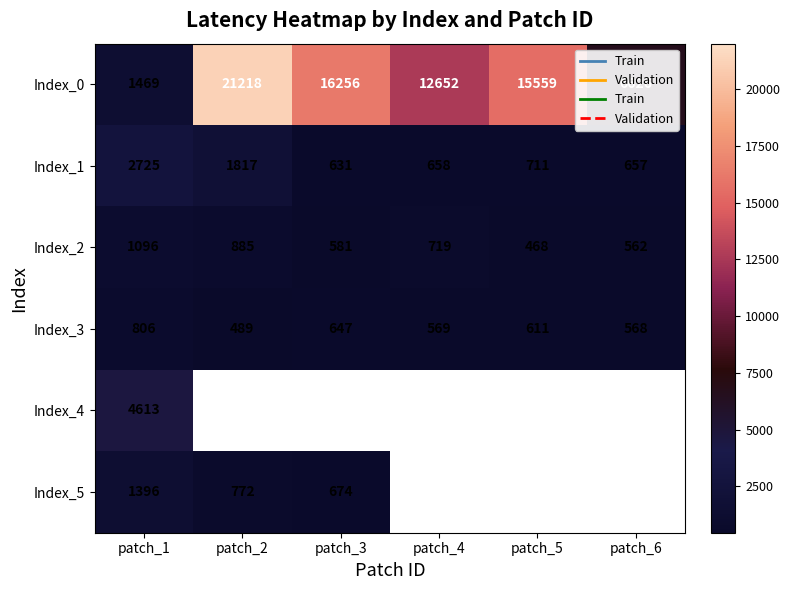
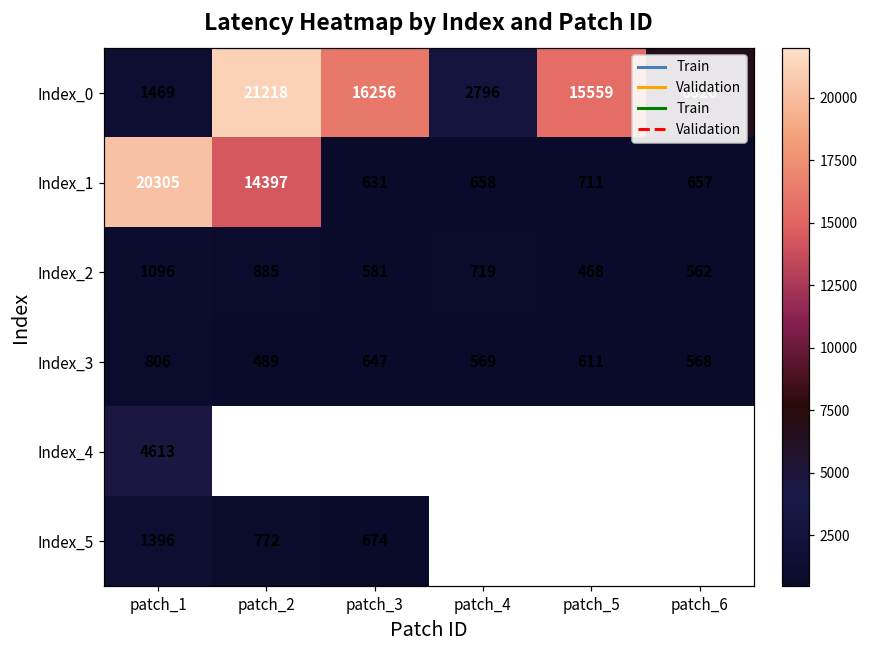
  {
    "Index_0": {
      "patch_1": 1469,
      "patch_2": 21218,
      "patch_3": 16256,
-     "patch_4": 12652,
+     "patch_4": 2796,
      "patch_5": 15559
    },
    "Index_1": {
-     "patch_1": 2725,
-     "patch_2": 1817
+     "patch_1": 20305,
+     "patch_2": 14397
    },
    "Index_4": {
      "patch_1": 4613
    },
    "Index_5": {
      "patch_1": 1396
    }
  }
